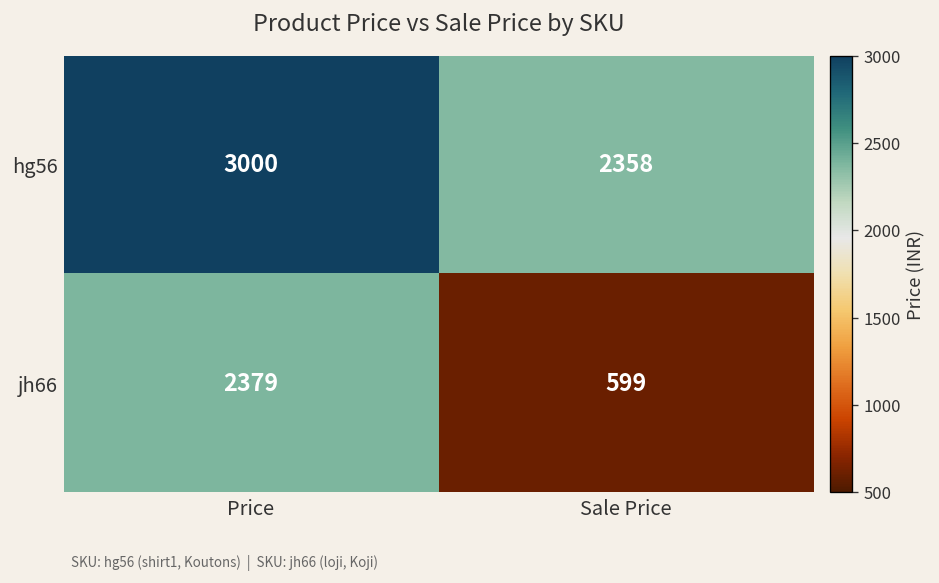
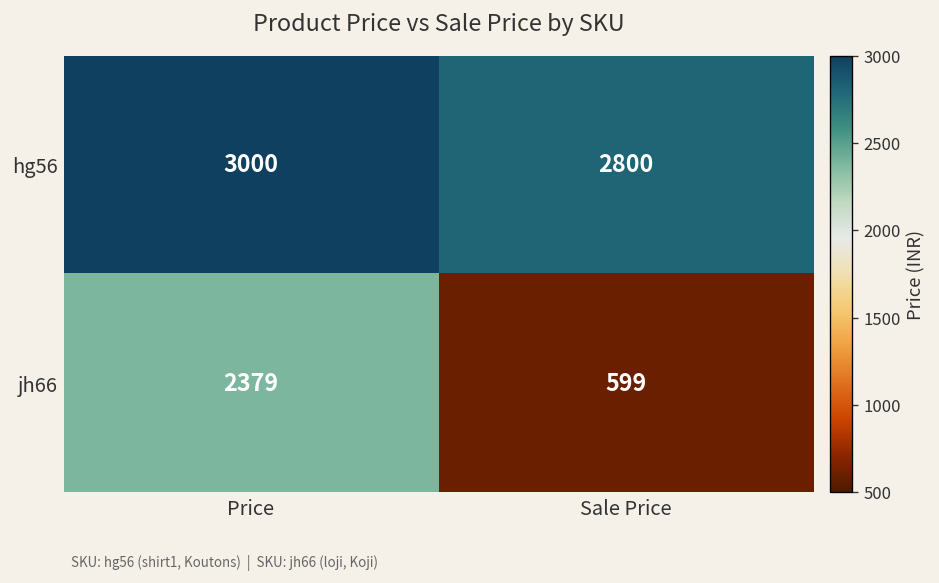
  {
    "hg56": {
      "Price": 3000,
-     "Sale Price": 2358
+     "Sale Price": 2800
    },
    "jh66": {
      "Price": 2379,
      "Sale Price": 599
    }
  }
